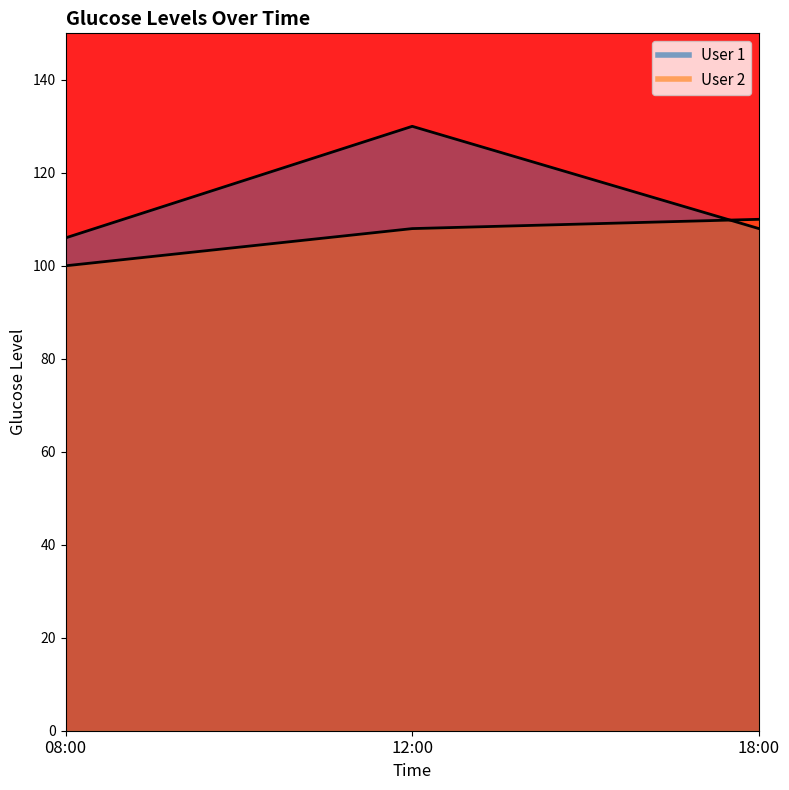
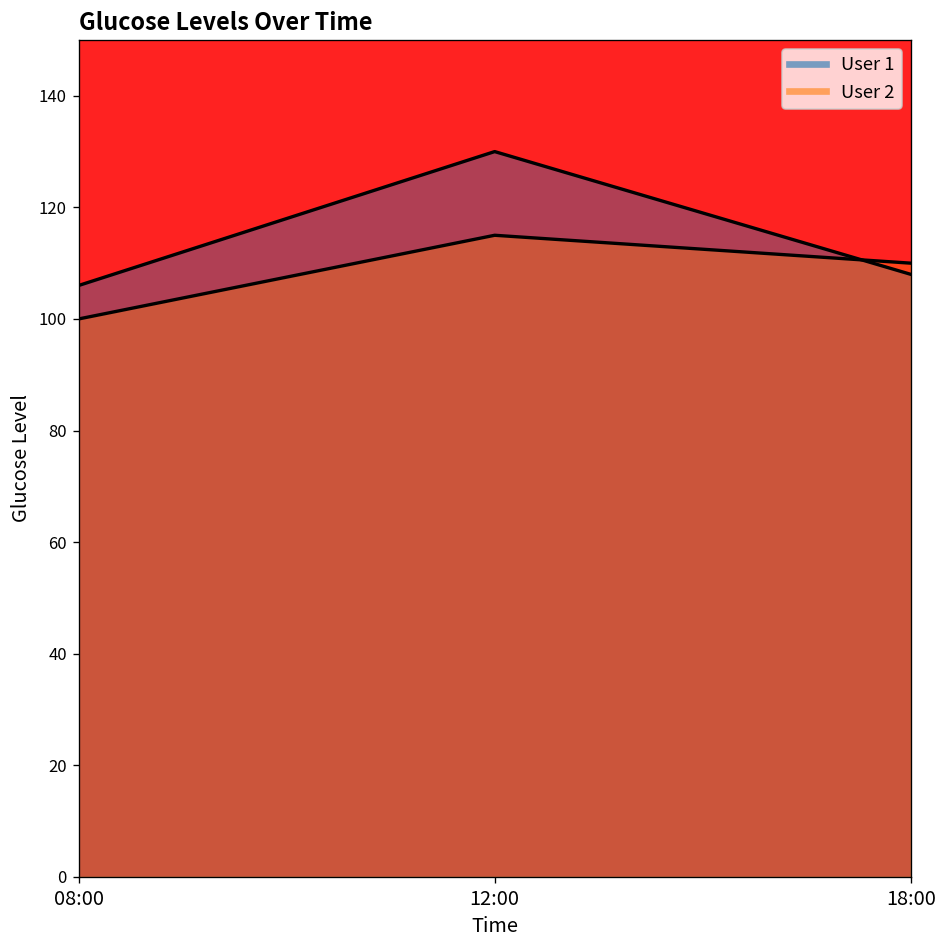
  {
    "User 1": {
      "08:00": 106,
      "12:00": 130,
      "18:00": 108
    },
    "User 2": {
      "08:00": 100,
-     "12:00": 108,
+     "12:00": 115,
      "18:00": 110
    }
  }
